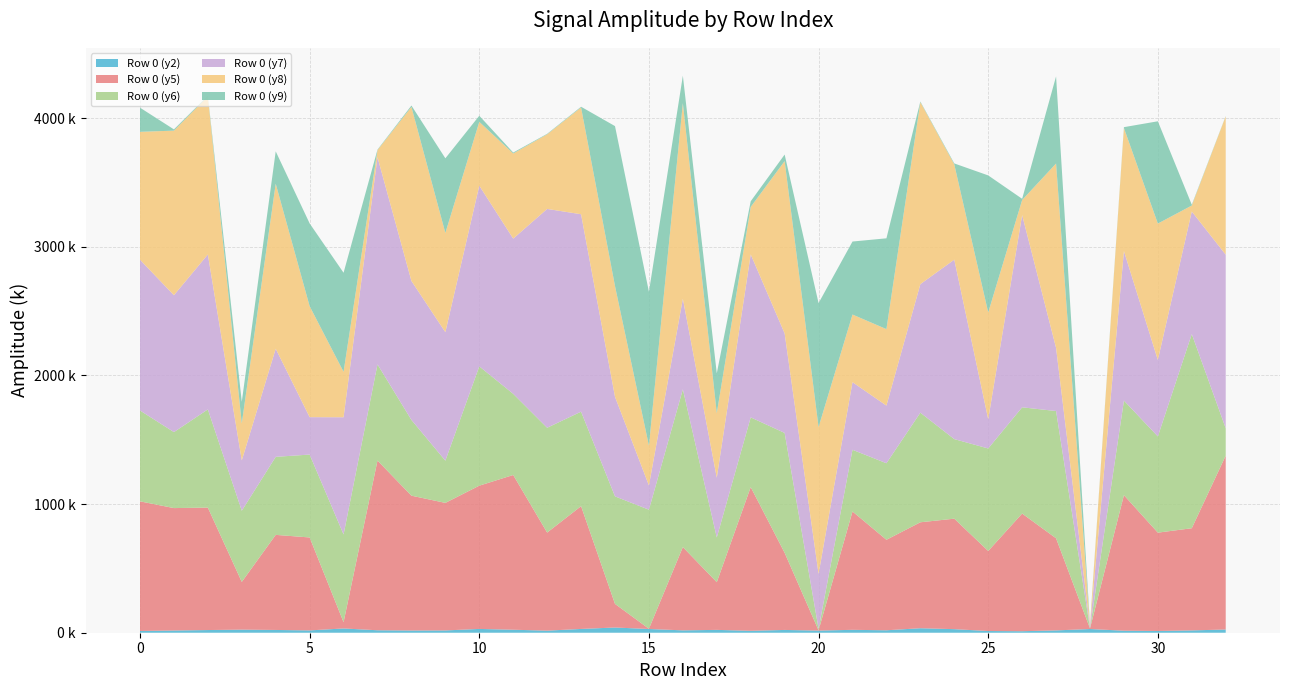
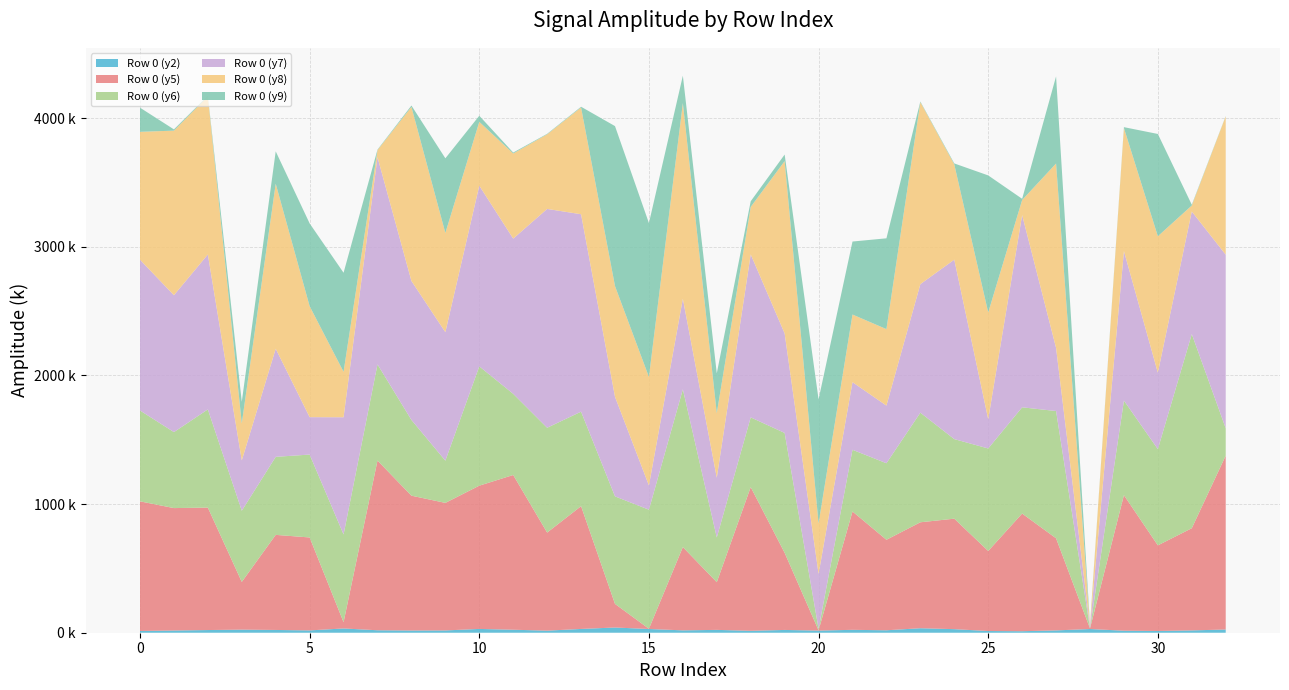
  {
    "Row 0 (y2)": {
      "10": 30000
    },
    "Row 0 (y5)": {
      "0": 1010000,
      "5": 720000,
      "10": 1110000,
      "25": 620000,
-     "30": 760000
+     "30": 670000
    },
    "Row 0 (y7)": {
      "0": 1170000,
      "5": 290000,
      "10": 1400000,
      "15": 190000,
      "20": 430000,
      "25": 230000,
      "30": 590000
    },
    "Row 0 (y8)": {
      "0": 990000,
      "5": 860000,
      "10": 500000,
-     "15": 310000,
-     "20": 1140000,
+     "15": 840000,
+     "20": 390000,
      "25": 830000,
      "30": 1060000
    }
  }
